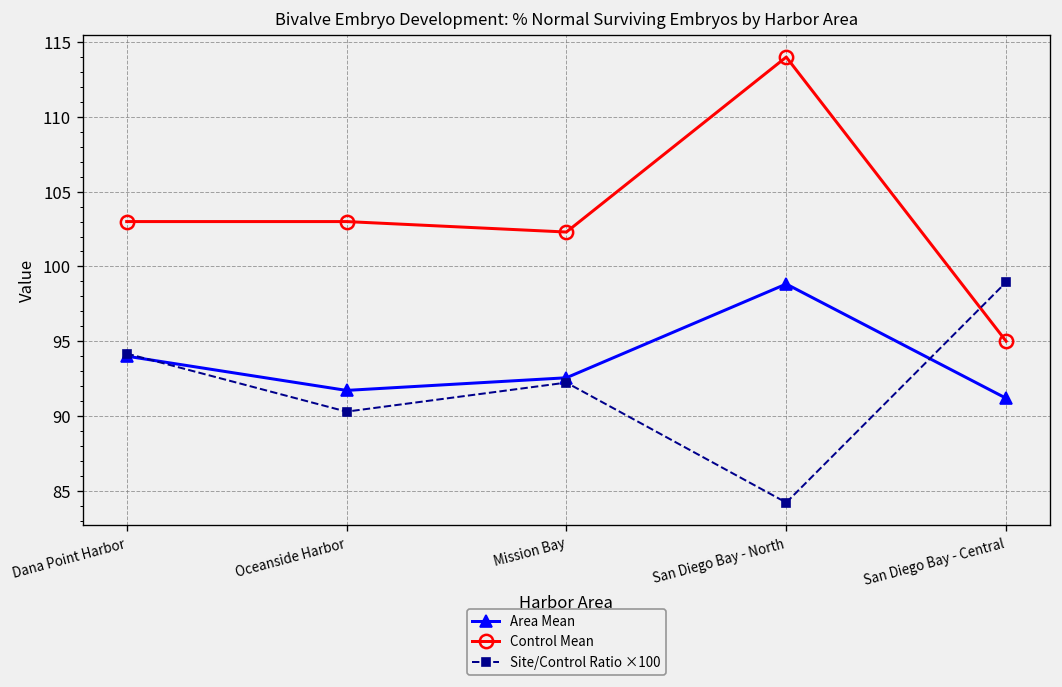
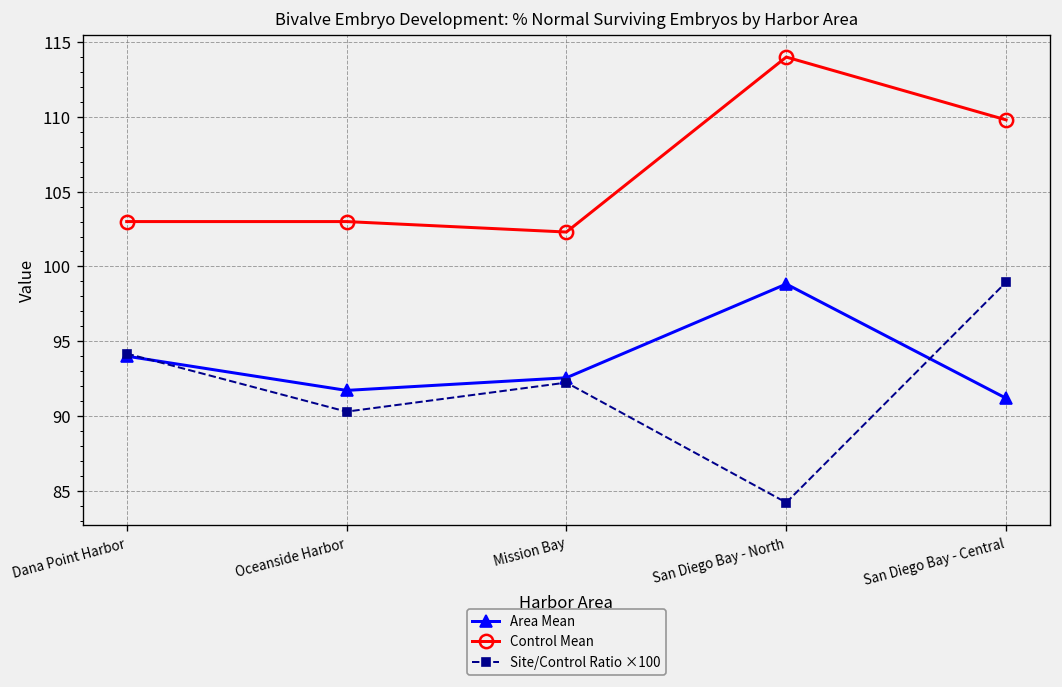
  {
    "Area Mean": {
      "Oceanside Harbor": 91.7,
      "Mission Bay": 92.6,
      "San Diego Bay - North": 98.8,
      "San Diego Bay - Central": 91.2
    },
    "Control Mean": {
      "Dana Point Harbor": 103.0,
      "Oceanside Harbor": 103.0,
      "Mission Bay": 102.3,
      "San Diego Bay - North": 114.0,
-     "San Diego Bay - Central": 95.0
+     "San Diego Bay - Central": 109.8
    },
    "Site/Control Ratio ×100": {
      "Oceanside Harbor": 90.3,
      "Mission Bay": 92.2,
      "San Diego Bay - North": 84.2,
      "San Diego Bay - Central": 98.9
    }
  }
